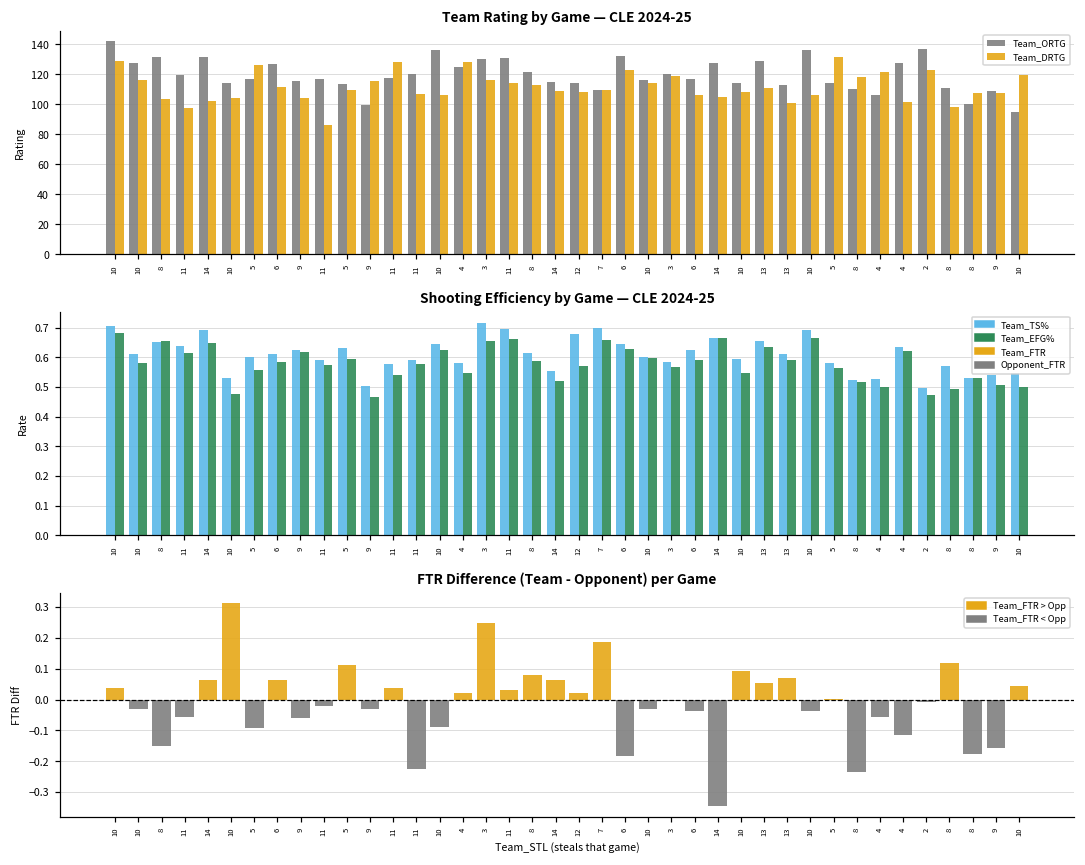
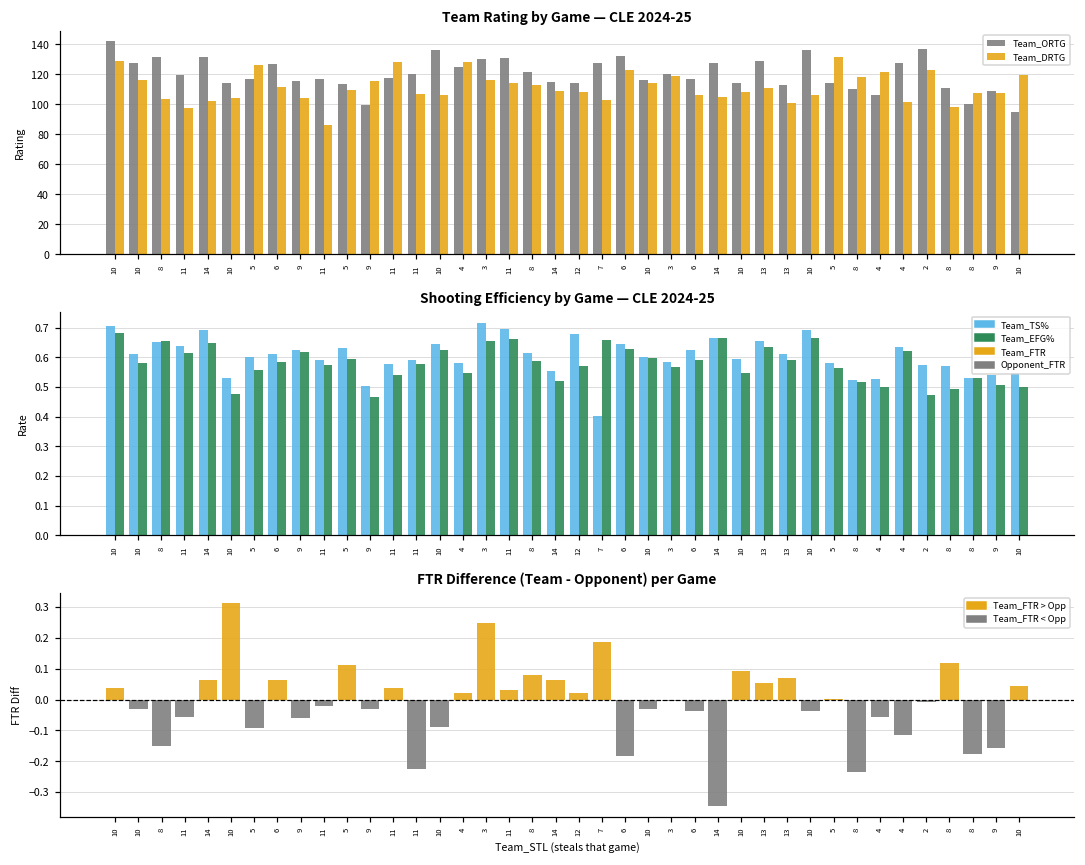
  {
    "Team Rating by Game — CLE 2024-25": {
      "Team_ORTG": {
        "12": 114,
-       "7": 109,
+       "7": 127,
        "2": 137
      },
      "Team_DRTG": {
        "12": 108,
-       "7": 110,
+       "7": 103,
        "2": 123
      }
    },
    "Shooting Efficiency by Game — CLE 2024-25": {
      "Team_TS%": {
        "12": 0.68,
-       "7": 0.70,
-       "2": 0.50
+       "7": 0.40,
+       "2": 0.57
      },
      "Team_EFG%": {
        "12": 0.57,
        "7": 0.66,
        "2": 0.47
      }
    },
    "FTR Difference (Team - Opponent) per Game": {
      "12": 0.02,
      "7": 0.19
    }
  }
